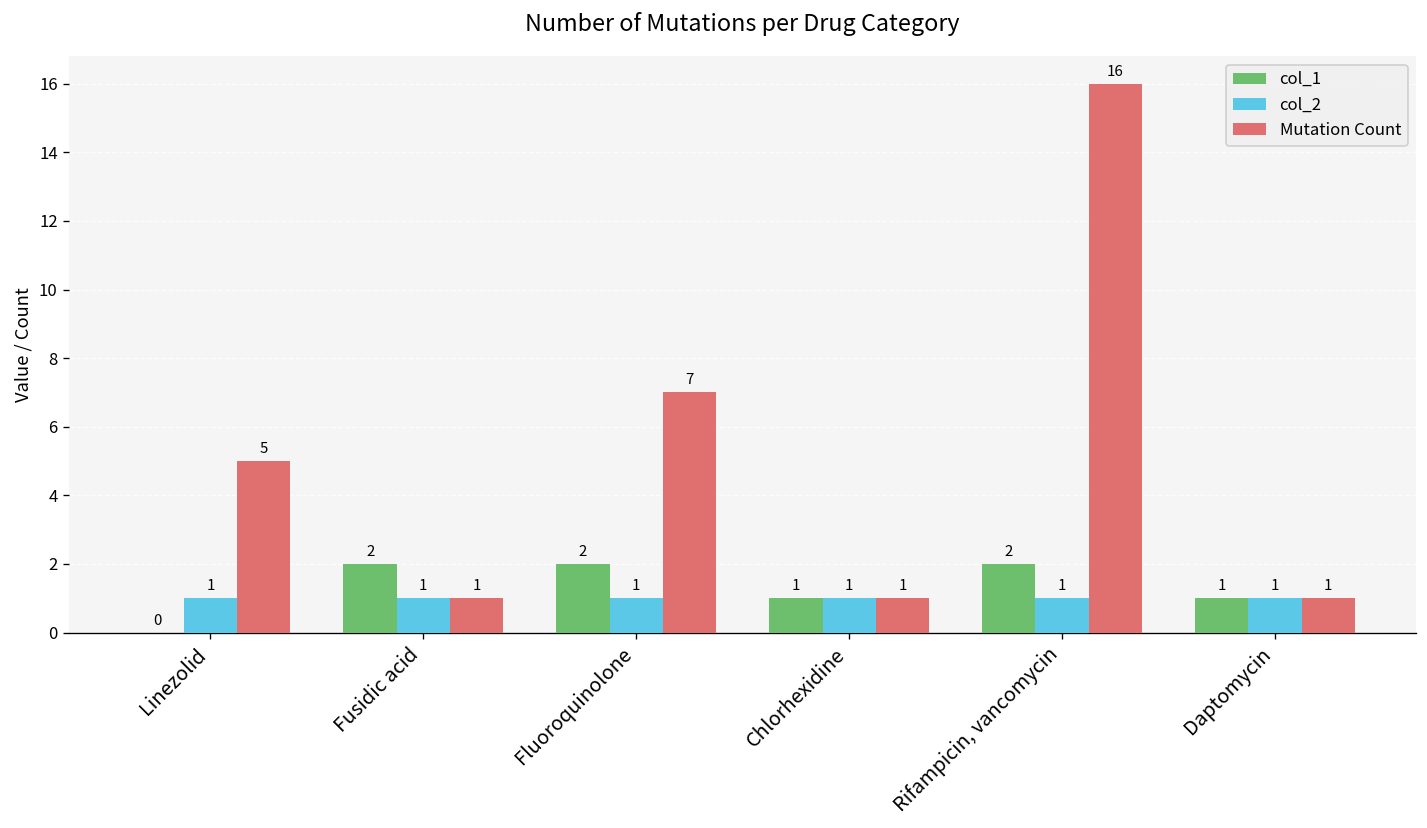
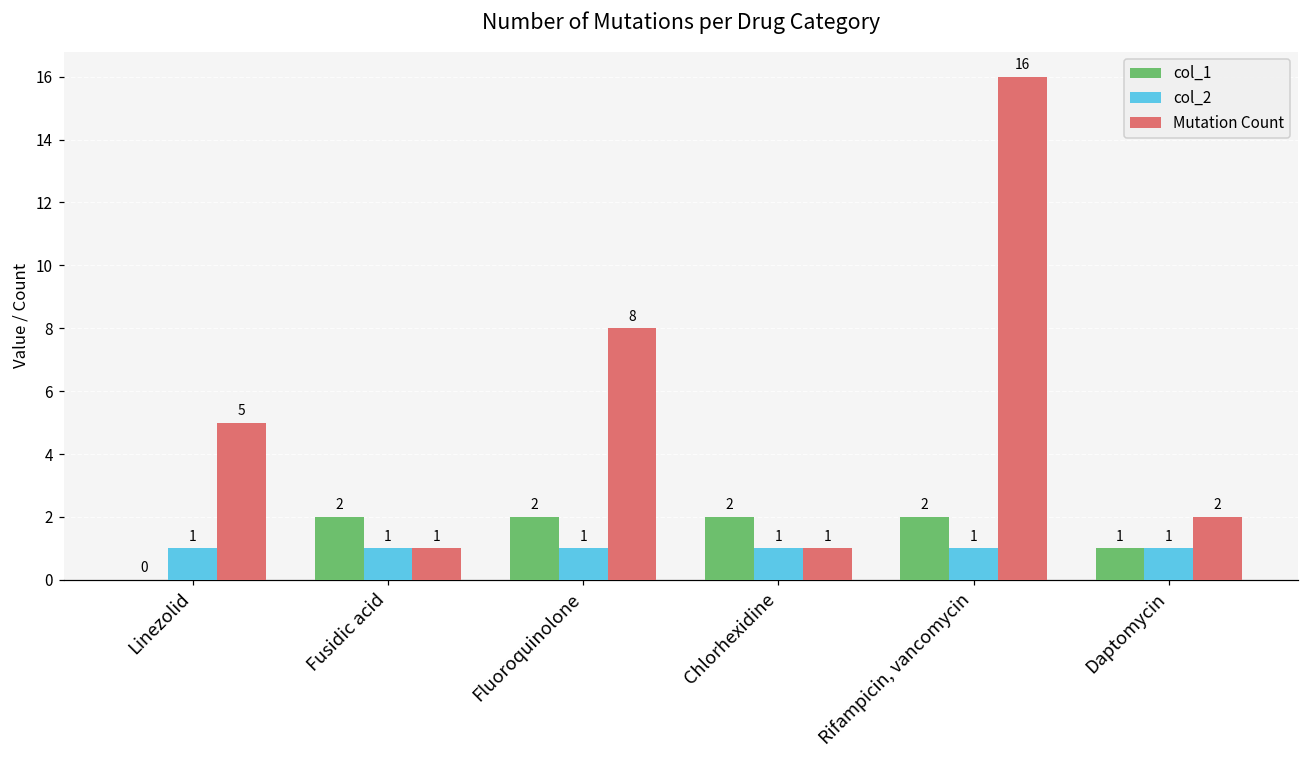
  {
    "col_1": {
      "Linezolid": 0,
      "Fusidic acid": 2,
      "Fluoroquinolone": 2,
-     "Chlorhexidine": 1,
+     "Chlorhexidine": 2,
      "Rifampicin, vancomycin": 2,
      "Daptomycin": 1
    },
    "col_2": {
      "Linezolid": 1,
      "Fusidic acid": 1,
      "Fluoroquinolone": 1,
      "Chlorhexidine": 1,
      "Rifampicin, vancomycin": 1,
      "Daptomycin": 1
    },
    "Mutation Count": {
      "Linezolid": 5,
      "Fusidic acid": 1,
-     "Fluoroquinolone": 7,
+     "Fluoroquinolone": 8,
      "Chlorhexidine": 1,
      "Rifampicin, vancomycin": 16,
-     "Daptomycin": 1
+     "Daptomycin": 2
    }
  }
